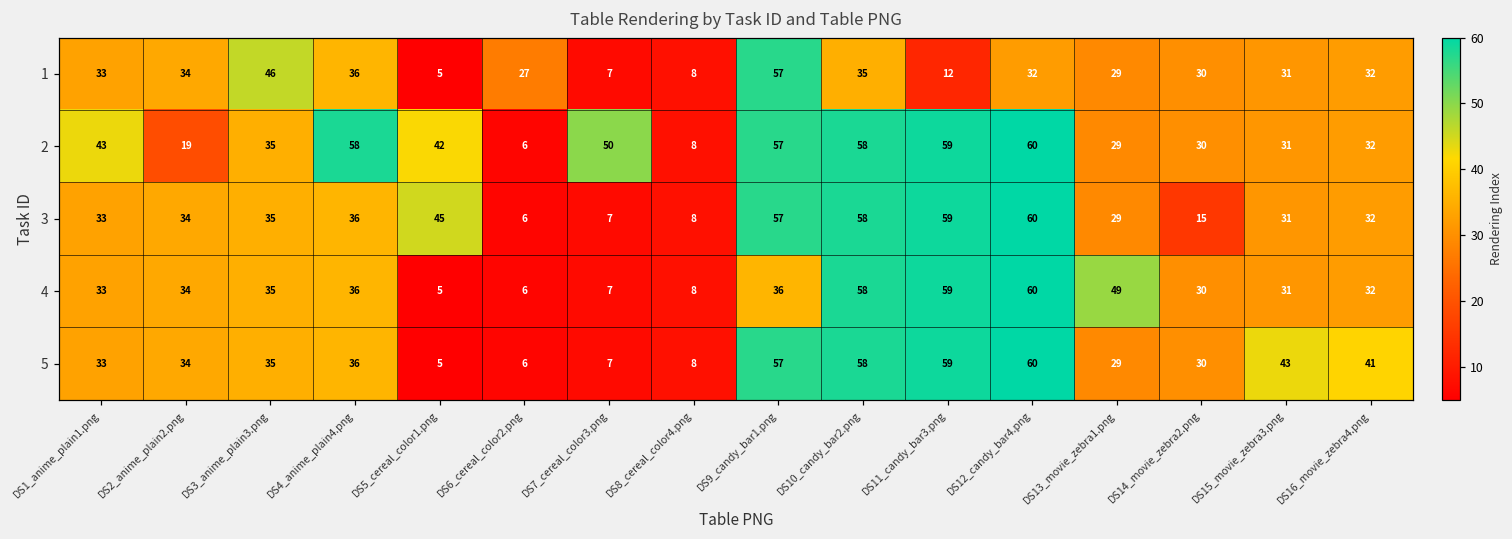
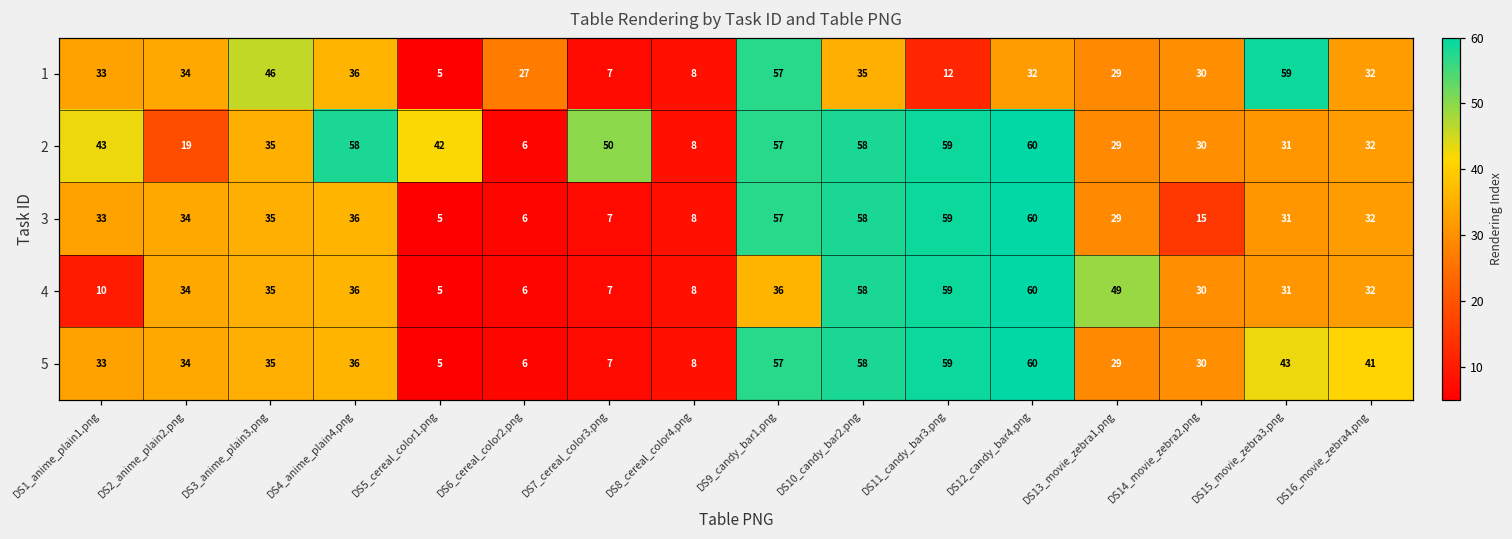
  {
    "1": {
      "DS1_anime_plain1.png": 33,
      "DS2_anime_plain2.png": 34,
      "DS3_anime_plain3.png": 46,
      "DS4_anime_plain4.png": 36,
      "DS5_cereal_color1.png": 5,
      "DS6_cereal_color2.png": 27,
      "DS7_cereal_color3.png": 7,
      "DS8_cereal_color4.png": 8,
      "DS9_candy_bar1.png": 57,
      "DS10_candy_bar2.png": 35,
      "DS11_candy_bar3.png": 12,
      "DS12_candy_bar4.png": 32,
      "DS13_movie_zebra1.png": 29,
      "DS14_movie_zebra2.png": 30,
-     "DS15_movie_zebra3.png": 31,
+     "DS15_movie_zebra3.png": 59,
      "DS16_movie_zebra4.png": 32
    },
    "2": {
      "DS1_anime_plain1.png": 43,
      "DS2_anime_plain2.png": 19,
      "DS3_anime_plain3.png": 35,
      "DS4_anime_plain4.png": 58,
      "DS5_cereal_color1.png": 42,
      "DS6_cereal_color2.png": 6,
      "DS7_cereal_color3.png": 50,
      "DS8_cereal_color4.png": 8,
      "DS9_candy_bar1.png": 57,
      "DS10_candy_bar2.png": 58,
      "DS11_candy_bar3.png": 59,
      "DS12_candy_bar4.png": 60,
      "DS13_movie_zebra1.png": 29,
      "DS14_movie_zebra2.png": 30,
      "DS15_movie_zebra3.png": 31,
      "DS16_movie_zebra4.png": 32
    },
    "3": {
      "DS1_anime_plain1.png": 33,
      "DS2_anime_plain2.png": 34,
      "DS3_anime_plain3.png": 35,
      "DS4_anime_plain4.png": 36,
-     "DS5_cereal_color1.png": 45,
+     "DS5_cereal_color1.png": 5,
      "DS6_cereal_color2.png": 6,
      "DS7_cereal_color3.png": 7,
      "DS8_cereal_color4.png": 8,
      "DS9_candy_bar1.png": 57,
      "DS10_candy_bar2.png": 58,
      "DS11_candy_bar3.png": 59,
      "DS12_candy_bar4.png": 60,
      "DS13_movie_zebra1.png": 29,
      "DS14_movie_zebra2.png": 15,
      "DS15_movie_zebra3.png": 31,
      "DS16_movie_zebra4.png": 32
    },
    "4": {
-     "DS1_anime_plain1.png": 33,
+     "DS1_anime_plain1.png": 10,
      "DS2_anime_plain2.png": 34,
      "DS3_anime_plain3.png": 35,
      "DS4_anime_plain4.png": 36,
      "DS5_cereal_color1.png": 5,
      "DS6_cereal_color2.png": 6,
      "DS7_cereal_color3.png": 7,
      "DS8_cereal_color4.png": 8,
      "DS9_candy_bar1.png": 36,
      "DS10_candy_bar2.png": 58,
      "DS11_candy_bar3.png": 59,
      "DS12_candy_bar4.png": 60,
      "DS13_movie_zebra1.png": 49,
      "DS14_movie_zebra2.png": 30,
      "DS15_movie_zebra3.png": 31,
      "DS16_movie_zebra4.png": 32
    },
    "5": {
      "DS1_anime_plain1.png": 33,
      "DS2_anime_plain2.png": 34,
      "DS3_anime_plain3.png": 35,
      "DS4_anime_plain4.png": 36,
      "DS5_cereal_color1.png": 5,
      "DS6_cereal_color2.png": 6,
      "DS7_cereal_color3.png": 7,
      "DS8_cereal_color4.png": 8,
      "DS9_candy_bar1.png": 57,
      "DS10_candy_bar2.png": 58,
      "DS11_candy_bar3.png": 59,
      "DS12_candy_bar4.png": 60,
      "DS13_movie_zebra1.png": 29,
      "DS14_movie_zebra2.png": 30,
      "DS15_movie_zebra3.png": 43,
      "DS16_movie_zebra4.png": 41
    }
  }
